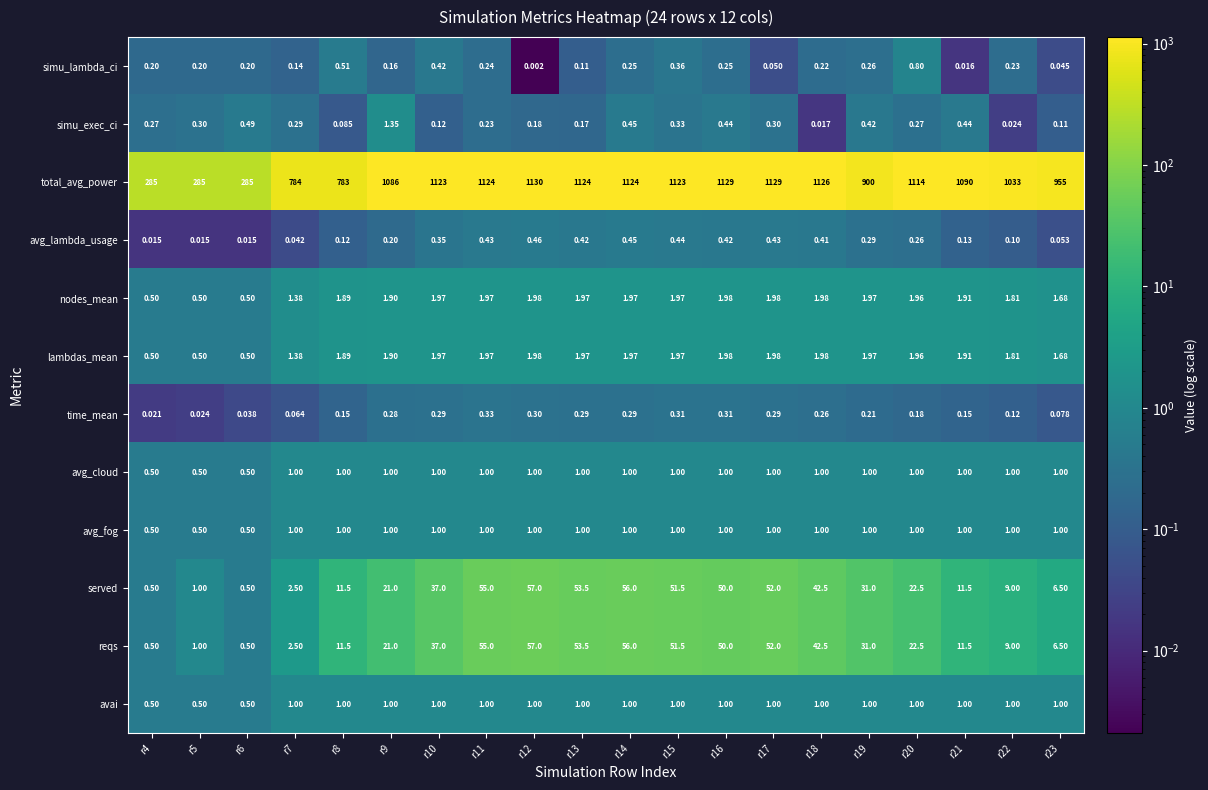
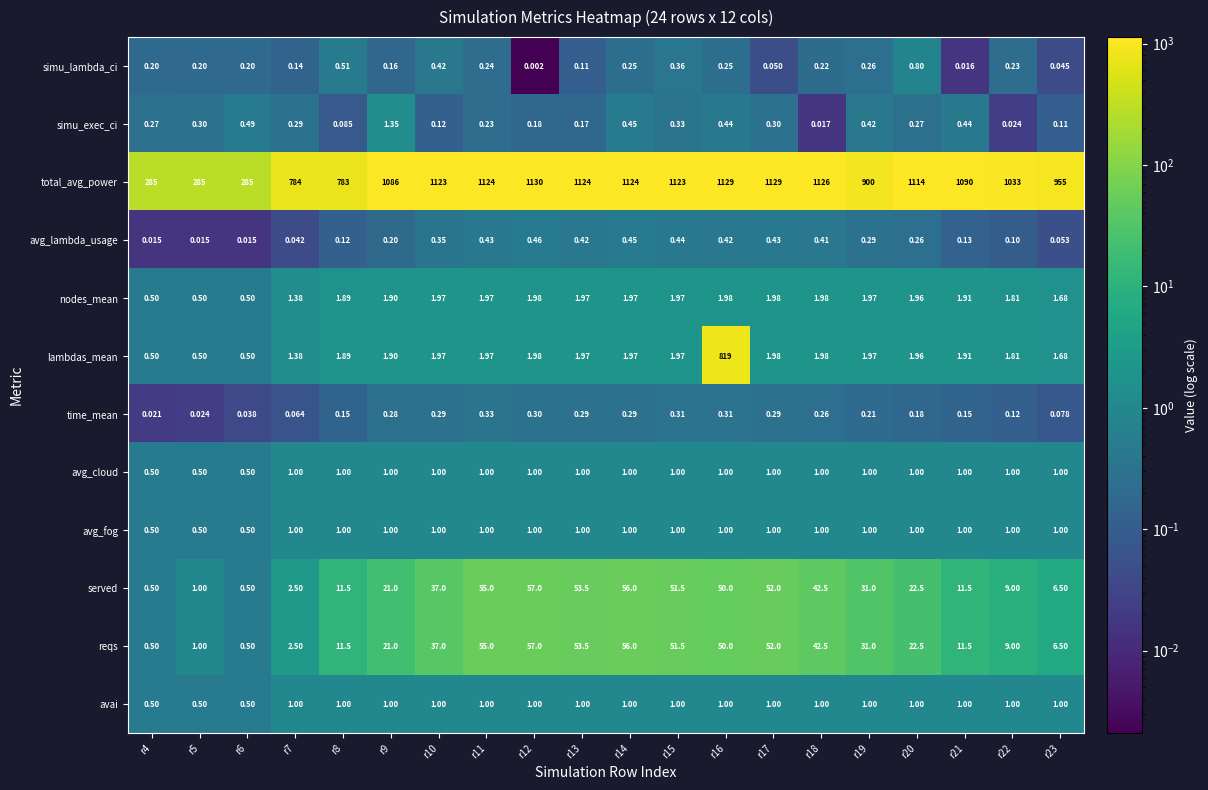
  {
    "lambdas_mean": {
      "r4": 0.50,
      "r5": 0.50,
      "r6": 0.50,
      "r7": 1.38,
      "r8": 1.89,
      "r9": 1.90,
      "r10": 1.97,
      "r11": 1.97,
      "r12": 1.98,
      "r13": 1.97,
      "r14": 1.97,
      "r15": 1.97,
-     "r16": 1.98,
+     "r16": 819,
      "r17": 1.98,
      "r18": 1.98,
      "r19": 1.97,
      "r20": 1.96,
      "r21": 1.91,
      "r22": 1.81,
      "r23": 1.68
    }
  }
